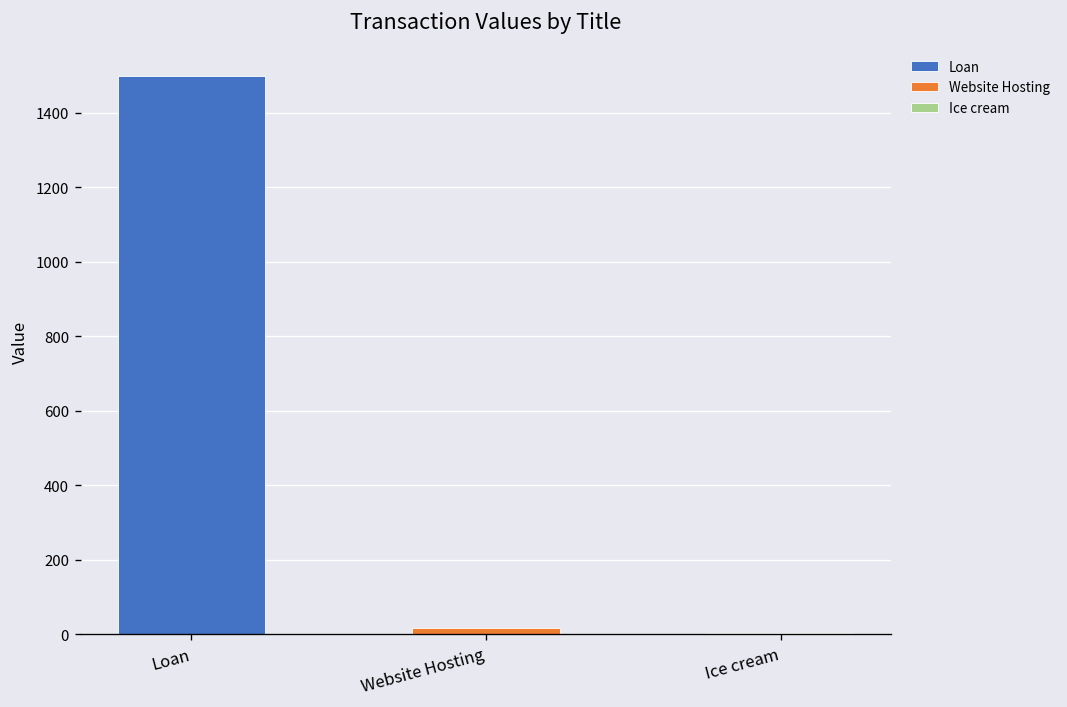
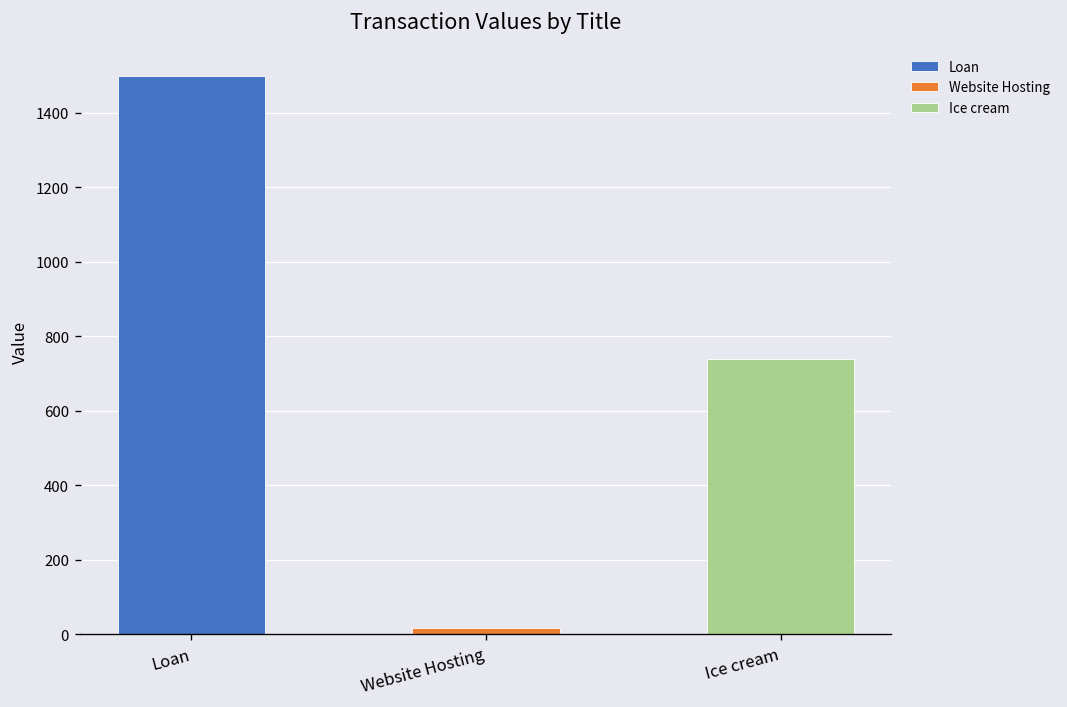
  {
    "Loan": 1500,
    "Website Hosting": 20,
-   "Ice cream": 0
+   "Ice cream": 740
  }
